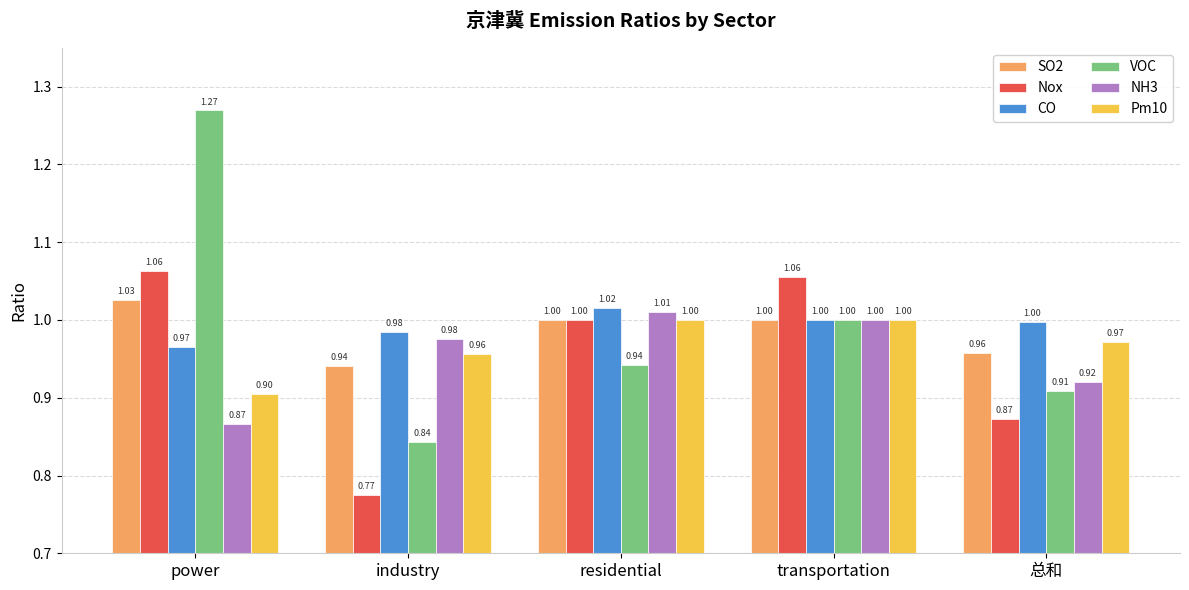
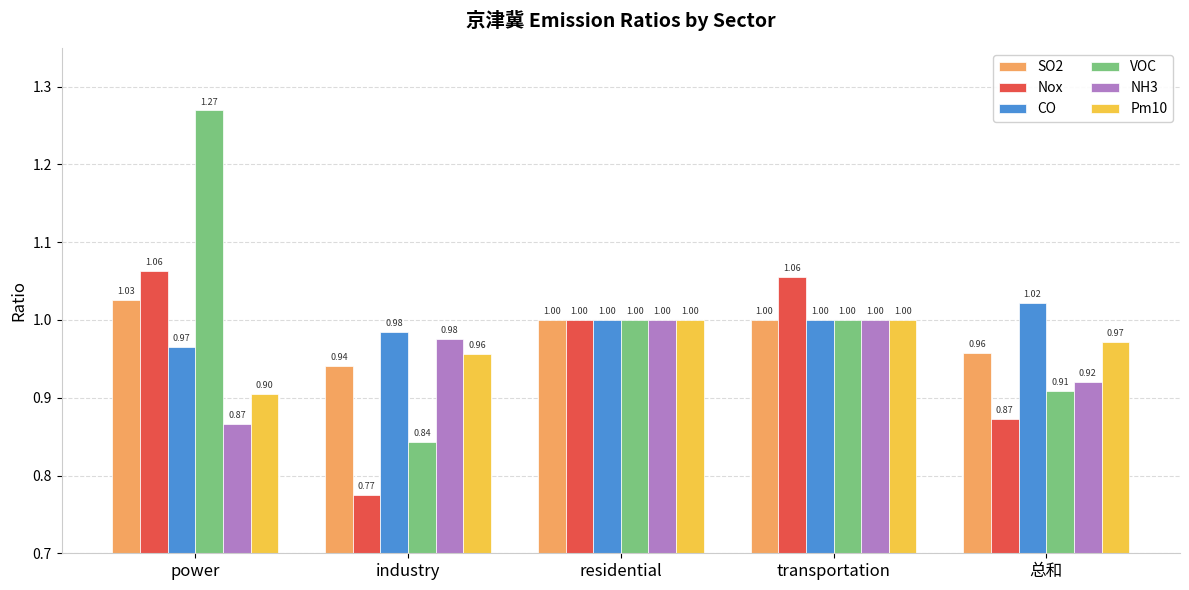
  {
    "Nox": {
      "power": 1.06,
      "industry": 0.77,
      "residential": 1.00,
      "transportation": 1.06,
      "总和": 0.87
    },
    "CO": {
      "power": 0.97,
      "industry": 0.98,
-     "residential": 1.02,
+     "residential": 1.00,
      "transportation": 1.00,
-     "总和": 1.00
+     "总和": 1.02
    },
    "VOC": {
      "power": 1.27,
      "industry": 0.84,
-     "residential": 0.94,
+     "residential": 1.00,
      "transportation": 1.00,
      "总和": 0.91
    },
    "NH3": {
      "power": 0.87,
      "industry": 0.98,
-     "residential": 1.01,
+     "residential": 1.00,
      "transportation": 1.00,
      "总和": 0.92
    }
  }
